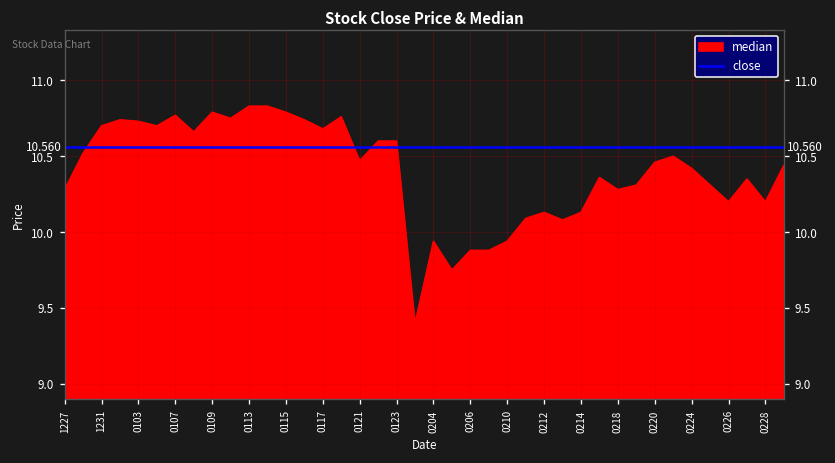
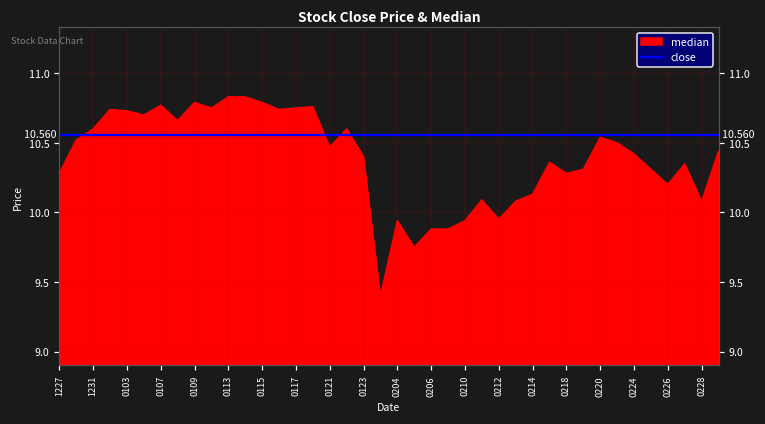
  {
    "1227": 10.28,
-   "1231": 10.7,
+   "1231": 10.6,
    "0103": 10.73,
    "0107": 10.77,
    "0109": 10.79,
    "0113": 10.83,
    "0115": 10.79,
-   "0117": 10.68,
+   "0117": 10.75,
    "0121": 10.47,
-   "0123": 10.6,
+   "0123": 10.4,
    "0204": 9.94,
    "0206": 9.88,
    "0210": 9.94,
-   "0212": 10.13,
+   "0212": 9.95,
    "0214": 10.13,
    "0218": 10.28,
-   "0220": 10.46,
+   "0220": 10.54,
    "0224": 10.42,
    "0226": 10.20,
-   "0228": 10.20
+   "0228": 10.08
  }
